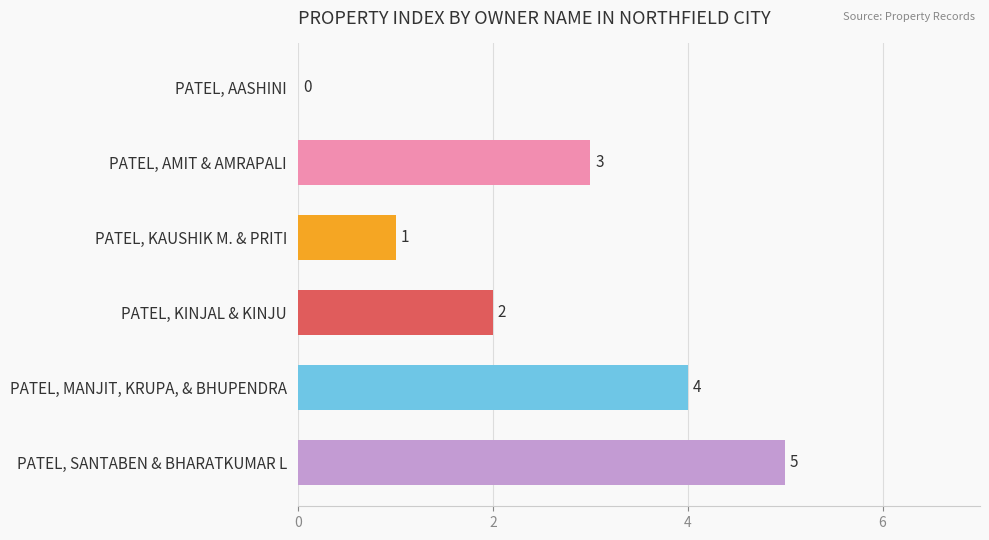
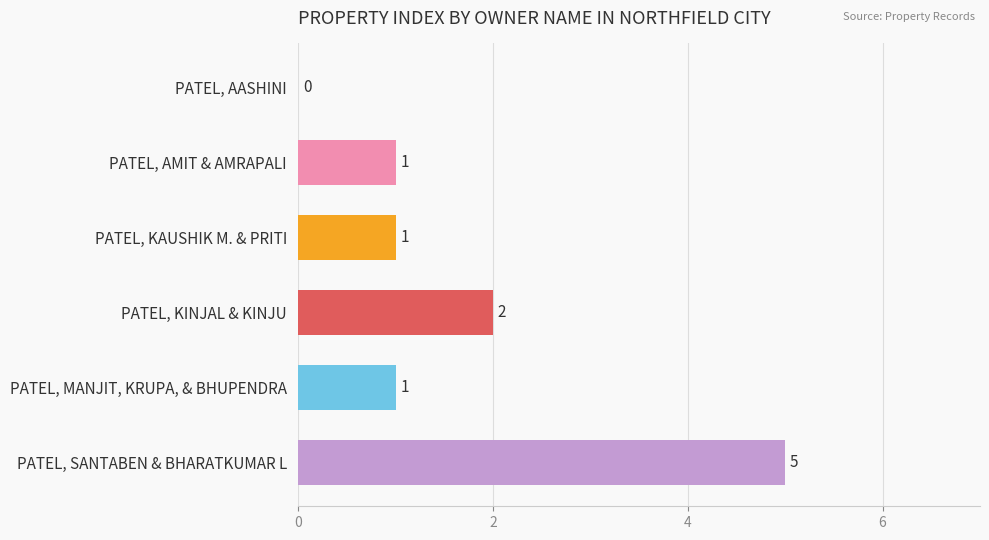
  {
    "PATEL, AASHINI": 0,
-   "PATEL, AMIT & AMRAPALI": 3,
+   "PATEL, AMIT & AMRAPALI": 1,
    "PATEL, KAUSHIK M. & PRITI": 1,
    "PATEL, KINJAL & KINJU": 2,
-   "PATEL, MANJIT, KRUPA, & BHUPENDRA": 4,
+   "PATEL, MANJIT, KRUPA, & BHUPENDRA": 1,
    "PATEL, SANTABEN & BHARATKUMAR L": 5
  }
